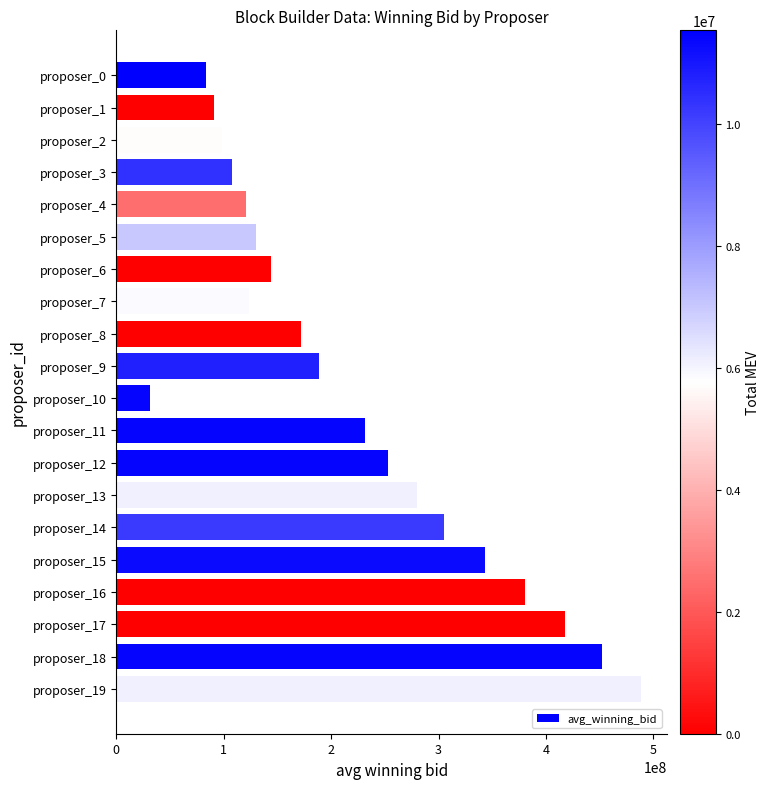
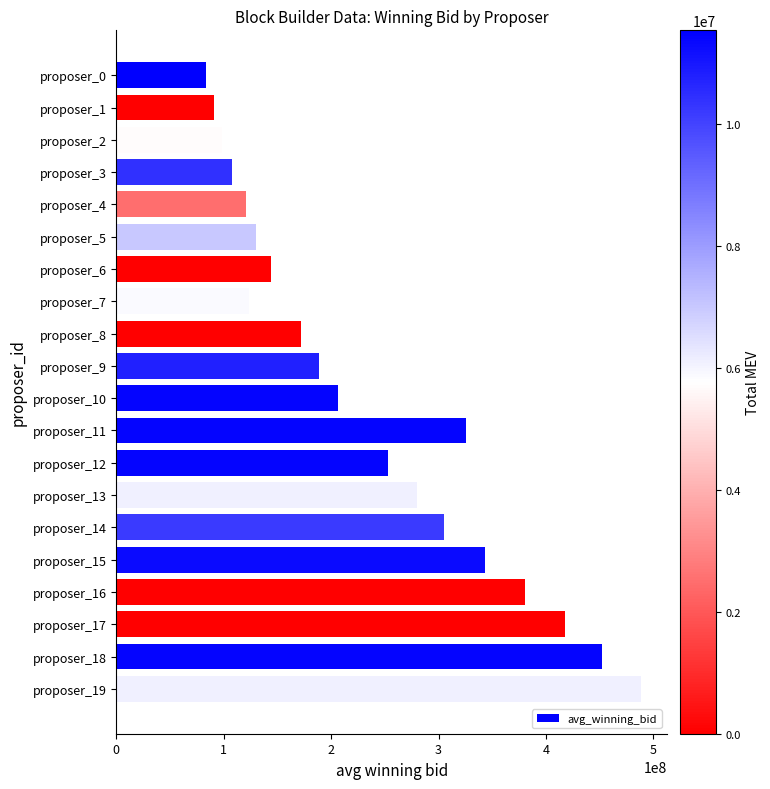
  {
    "proposer_0": 84000000,
    "proposer_1": 91000000,
    "proposer_2": 98000000,
    "proposer_3": 107000000,
    "proposer_4": 120000000,
    "proposer_5": 130000000,
    "proposer_6": 144000000,
    "proposer_7": 123000000,
    "proposer_8": 172000000,
    "proposer_9": 189000000,
-   "proposer_10": 31000000,
-   "proposer_11": 231000000,
+   "proposer_10": 207000000,
+   "proposer_11": 325000000,
    "proposer_12": 253000000,
    "proposer_13": 280000000,
    "proposer_14": 305000000,
    "proposer_15": 343000000,
    "proposer_16": 381000000,
    "proposer_17": 418000000,
    "proposer_18": 452000000,
    "proposer_19": 488000000
  }
